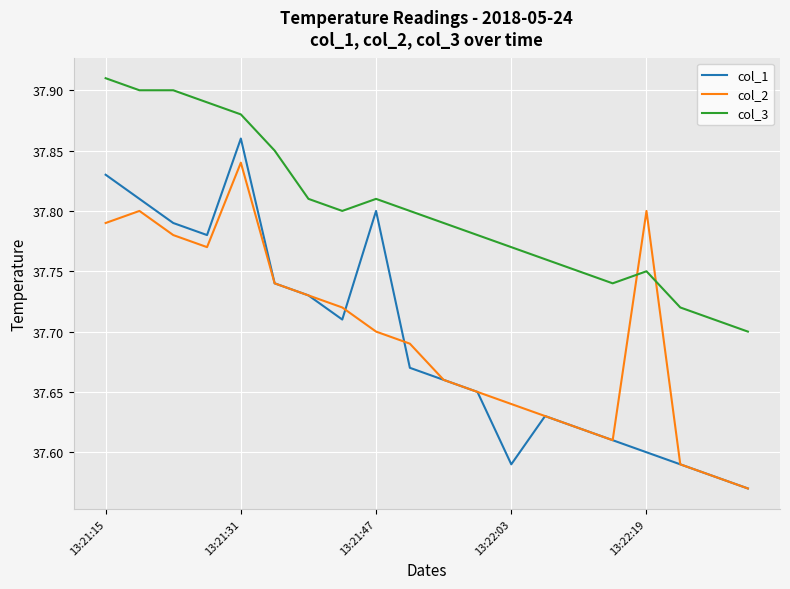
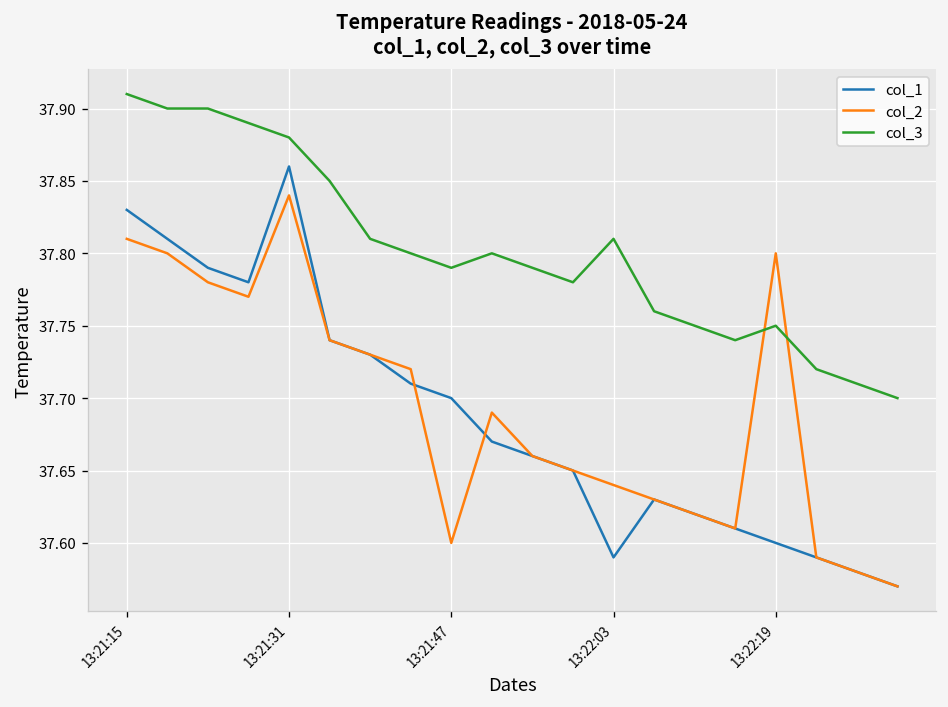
  {
    "col_1": {
      "13:21:15": 37.830,
      "13:21:31": 37.860,
-     "13:21:47": 37.8,
+     "13:21:47": 37.7,
      "13:22:03": 37.590,
      "13:22:19": 37.6
    },
    "col_2": {
-     "13:21:15": 37.79,
+     "13:21:15": 37.81,
      "13:21:31": 37.84,
-     "13:21:47": 37.7,
+     "13:21:47": 37.6,
      "13:22:03": 37.64,
      "13:22:19": 37.80
    },
    "col_3": {
      "13:21:15": 37.91,
      "13:21:31": 37.88,
-     "13:21:47": 37.81,
-     "13:22:03": 37.77,
+     "13:21:47": 37.79,
+     "13:22:03": 37.81,
      "13:22:19": 37.75
    }
  }
